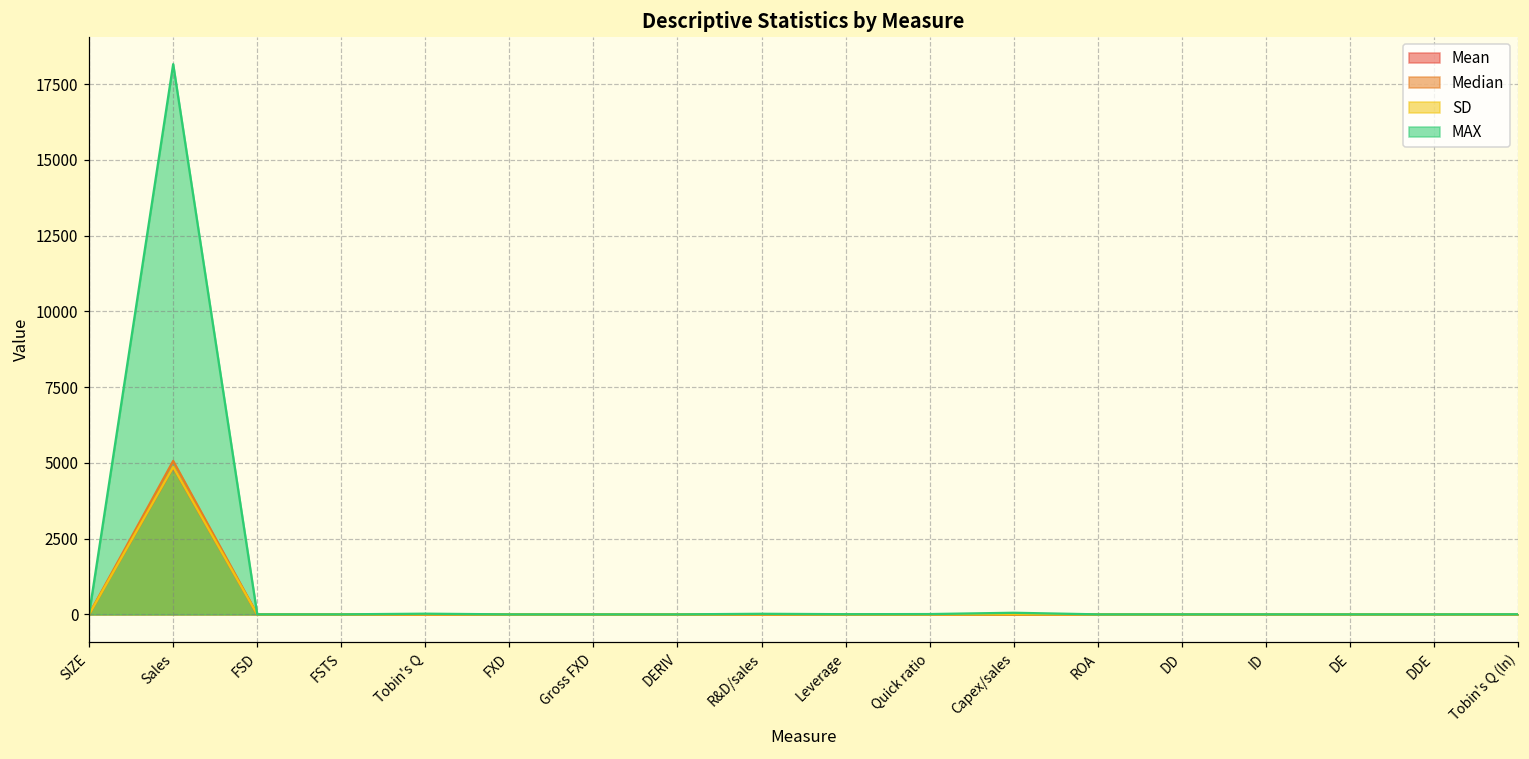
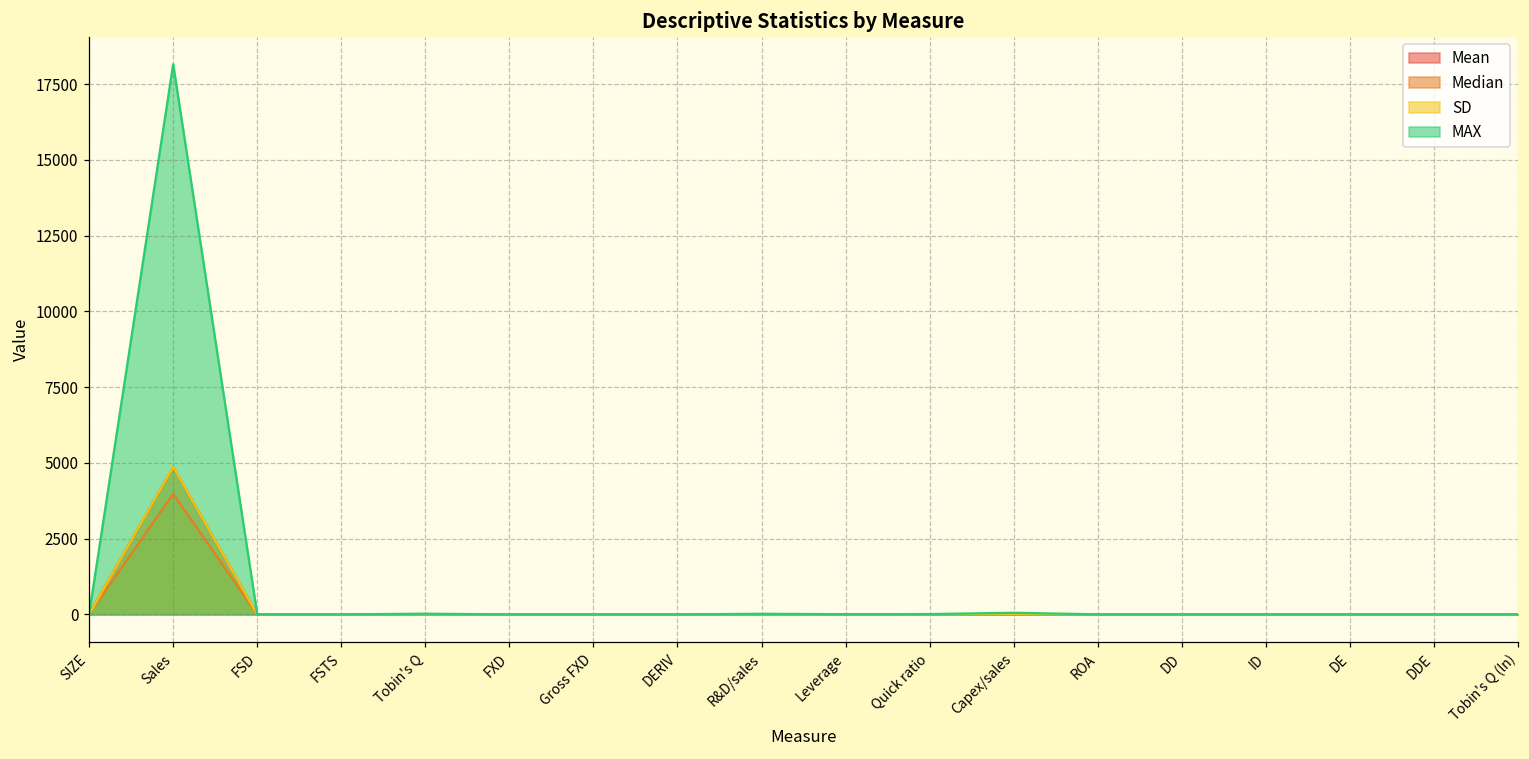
  {
    "SD": {
      "Sales": 4900
    },
    "Median": {
-     "Sales": 5100
+     "Sales": 4000
    },
    "MAX": {
      "Sales": 18200
    }
  }
